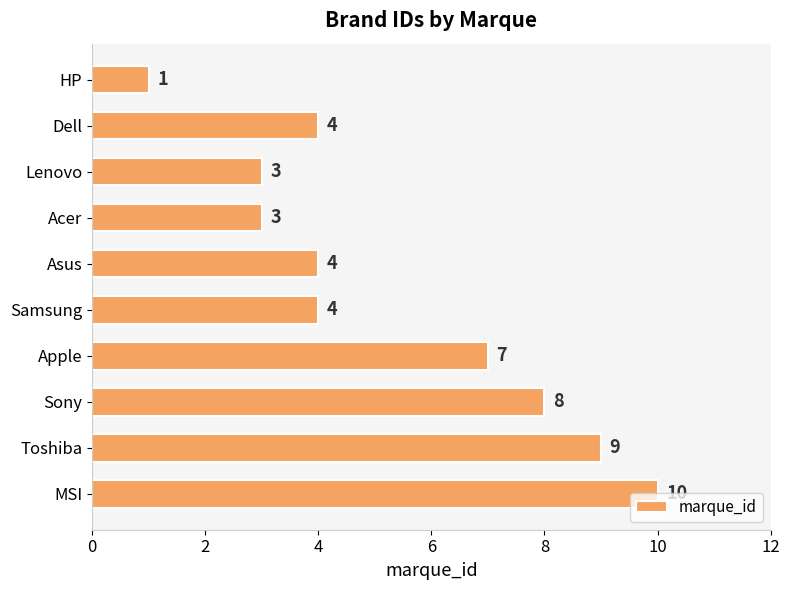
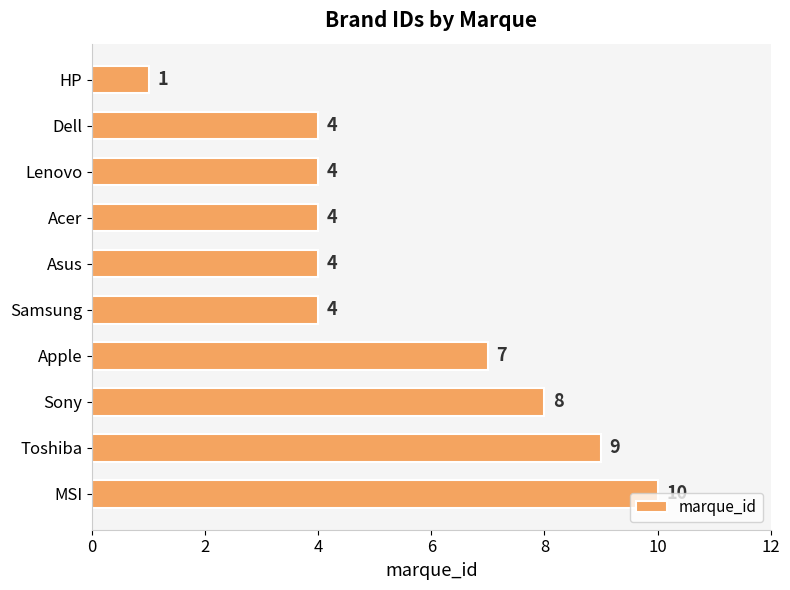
  {
    "HP": 1,
    "Dell": 4,
-   "Lenovo": 3,
-   "Acer": 3,
+   "Lenovo": 4,
+   "Acer": 4,
    "Asus": 4,
    "Samsung": 4,
    "Apple": 7,
    "Sony": 8,
    "Toshiba": 9
  }
